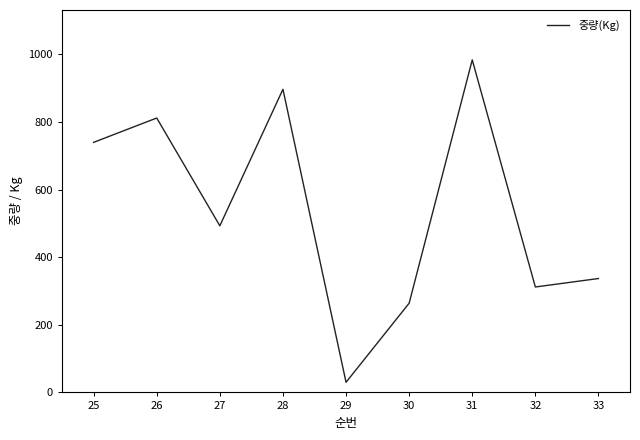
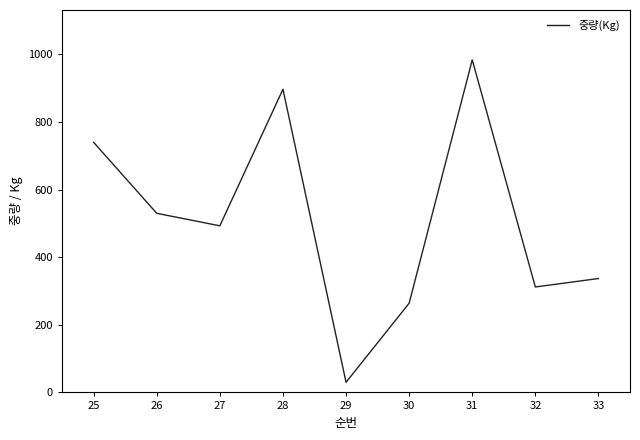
  {
    "25": 740,
-   "26": 810,
+   "26": 530,
    "27": 490,
    "28": 900,
    "29": 30,
    "30": 260,
    "31": 980,
    "32": 310,
    "33": 340
  }
